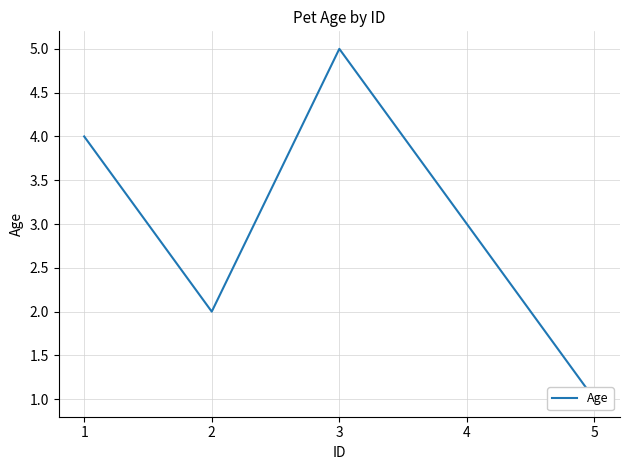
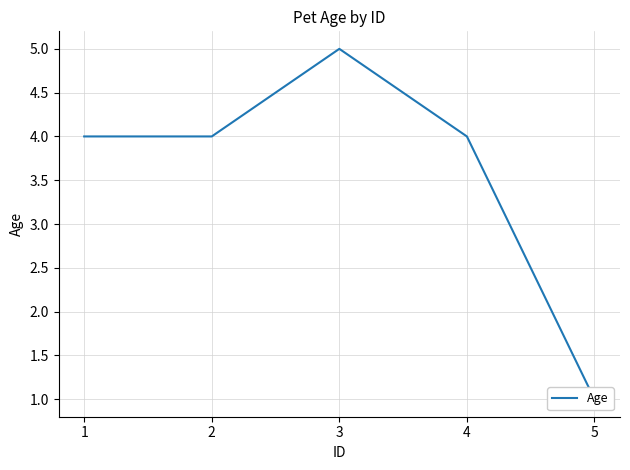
  {
    "1": 4,
-   "2": 2,
+   "2": 4,
    "3": 5,
-   "4": 3
+   "4": 4
  }
